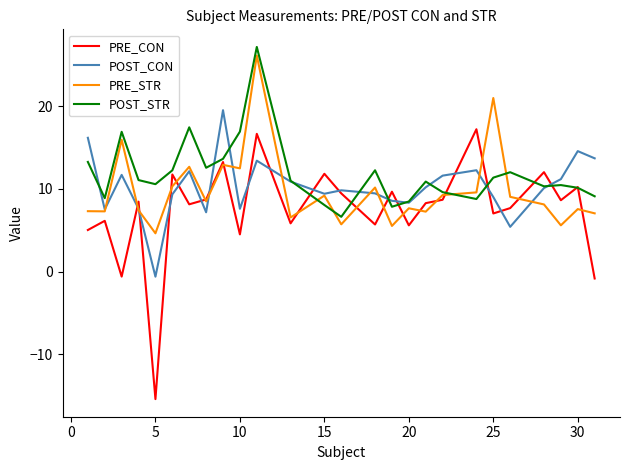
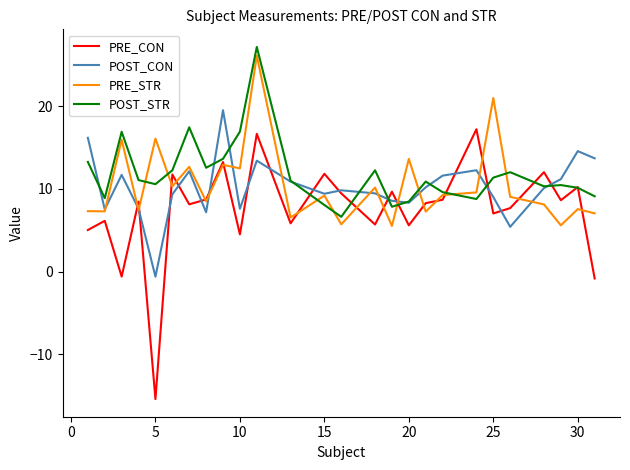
  {
    "PRE_CON": {
      "5": -15,
      "10": 4,
      "15": 12,
      "20": 6,
      "25": 7
    },
    "POST_CON": {
      "5": -1,
      "10": 8,
      "25": 9,
      "30": 15
    },
    "PRE_STR": {
-     "5": 5,
+     "5": 16,
      "10": 12,
-     "20": 8,
+     "20": 14,
      "25": 21,
      "30": 8
    },
    "POST_STR": {
      "5": 11,
      "10": 17,
      "15": 8,
      "25": 11
    }
  }
